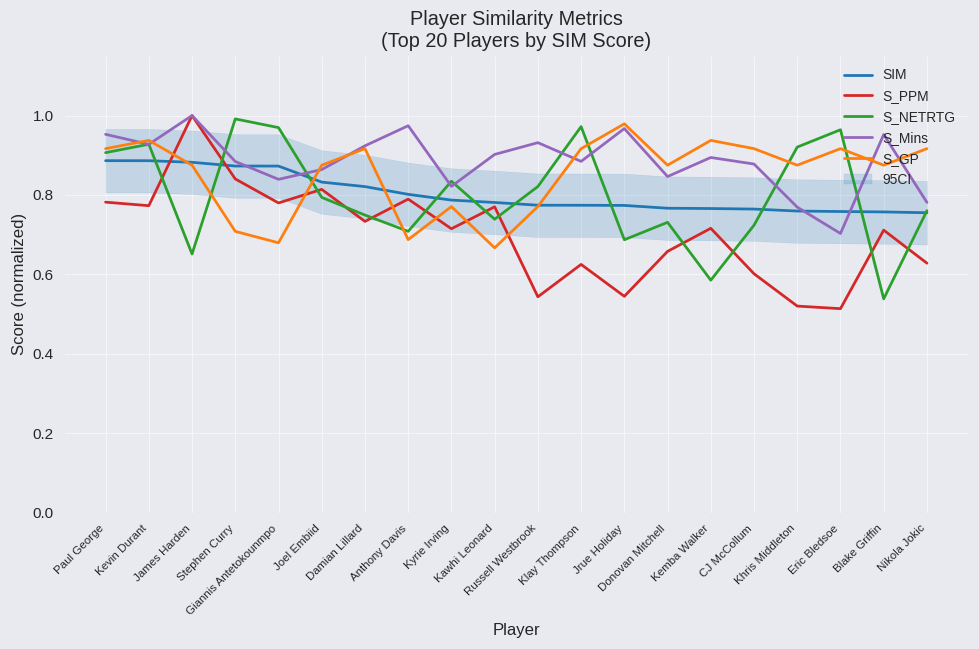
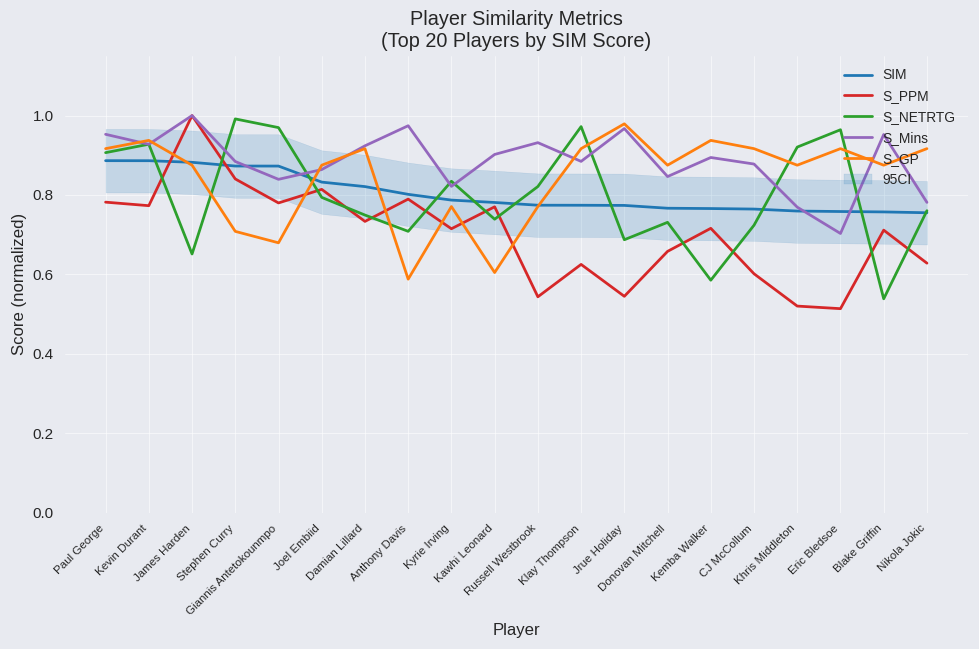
  {
    "S_PPM": {
      "Paul George": 0.78,
      "Kevin Durant": 0.77,
      "Stephen Curry": 0.84,
      "Giannis Antetokounmpo": 0.78,
      "Joel Embiid": 0.81,
      "Damian Lillard": 0.73,
      "Anthony Davis": 0.79,
      "Kyrie Irving": 0.71,
      "Kawhi Leonard": 0.77,
      "Russell Westbrook": 0.54,
      "Klay Thompson": 0.63,
      "Jrue Holiday": 0.54,
      "Donovan Mitchell": 0.66,
      "Kemba Walker": 0.72,
      "CJ McCollum": 0.60,
      "Khris Middleton": 0.52,
      "Eric Bledsoe": 0.51,
      "Blake Griffin": 0.71,
      "Nikola Jokic": 0.63
    },
    "S_NETRTG": {
      "Paul George": 0.91,
      "James Harden": 0.65,
      "Stephen Curry": 0.99,
      "Giannis Antetokounmpo": 0.97,
      "Joel Embiid": 0.79,
      "Damian Lillard": 0.75,
      "Anthony Davis": 0.71,
      "Kyrie Irving": 0.83,
      "Kawhi Leonard": 0.74,
      "Russell Westbrook": 0.82,
      "Klay Thompson": 0.97,
      "Jrue Holiday": 0.69,
      "Donovan Mitchell": 0.73,
      "Kemba Walker": 0.59,
      "CJ McCollum": 0.72,
      "Khris Middleton": 0.92,
      "Eric Bledsoe": 0.96,
      "Blake Griffin": 0.54
    },
    "S_Mins": {
      "Paul George": 0.95,
      "Stephen Curry": 0.88,
      "Giannis Antetokounmpo": 0.84,
      "Joel Embiid": 0.86,
      "Anthony Davis": 0.97,
      "Kyrie Irving": 0.82,
      "Kawhi Leonard": 0.90,
      "Russell Westbrook": 0.93,
      "Klay Thompson": 0.88,
      "Jrue Holiday": 0.97,
      "Kemba Walker": 0.89,
      "CJ McCollum": 0.88,
      "Khris Middleton": 0.77,
      "Eric Bledsoe": 0.70,
      "Blake Griffin": 0.95,
      "Nikola Jokic": 0.78
    },
    "S_GP": {
      "Paul George": 0.92,
      "Kevin Durant": 0.94,
      "James Harden": 0.88,
      "Stephen Curry": 0.71,
      "Giannis Antetokounmpo": 0.68,
      "Joel Embiid": 0.88,
-     "Anthony Davis": 0.69,
+     "Anthony Davis": 0.59,
      "Kyrie Irving": 0.77,
-     "Kawhi Leonard": 0.67,
+     "Kawhi Leonard": 0.60,
      "Klay Thompson": 0.92,
      "Jrue Holiday": 0.98,
      "Donovan Mitchell": 0.88,
      "Kemba Walker": 0.94,
      "CJ McCollum": 0.92,
      "Khris Middleton": 0.88,
      "Eric Bledsoe": 0.92,
      "Blake Griffin": 0.88,
      "Nikola Jokic": 0.92
    }
  }
